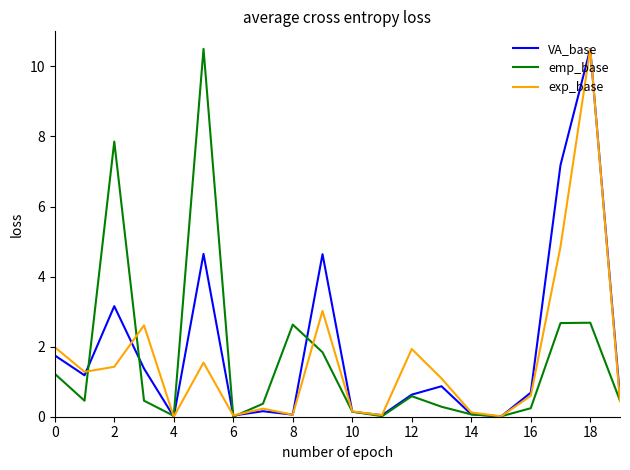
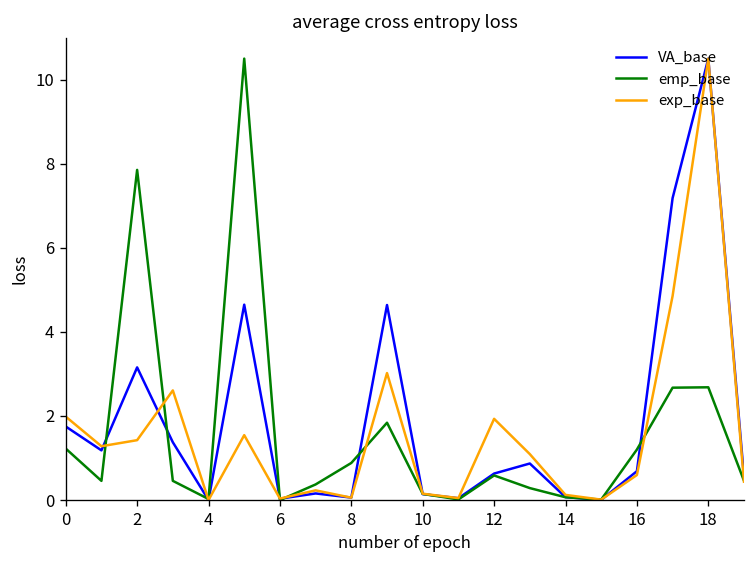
  {
    "VA_base": {
      "0": 1.7,
      "2": 3.2,
      "16": 0.7
    },
    "emp_base": {
      "0": 1.2,
      "2": 7.9,
-     "8": 2.6,
-     "16": 0.2,
+     "8": 0.9,
+     "16": 1.2,
      "18": 2.7
    },
    "exp_base": {
      "0": 2.0,
      "2": 1.4,
      "12": 1.9,
      "16": 0.6
    }
  }
